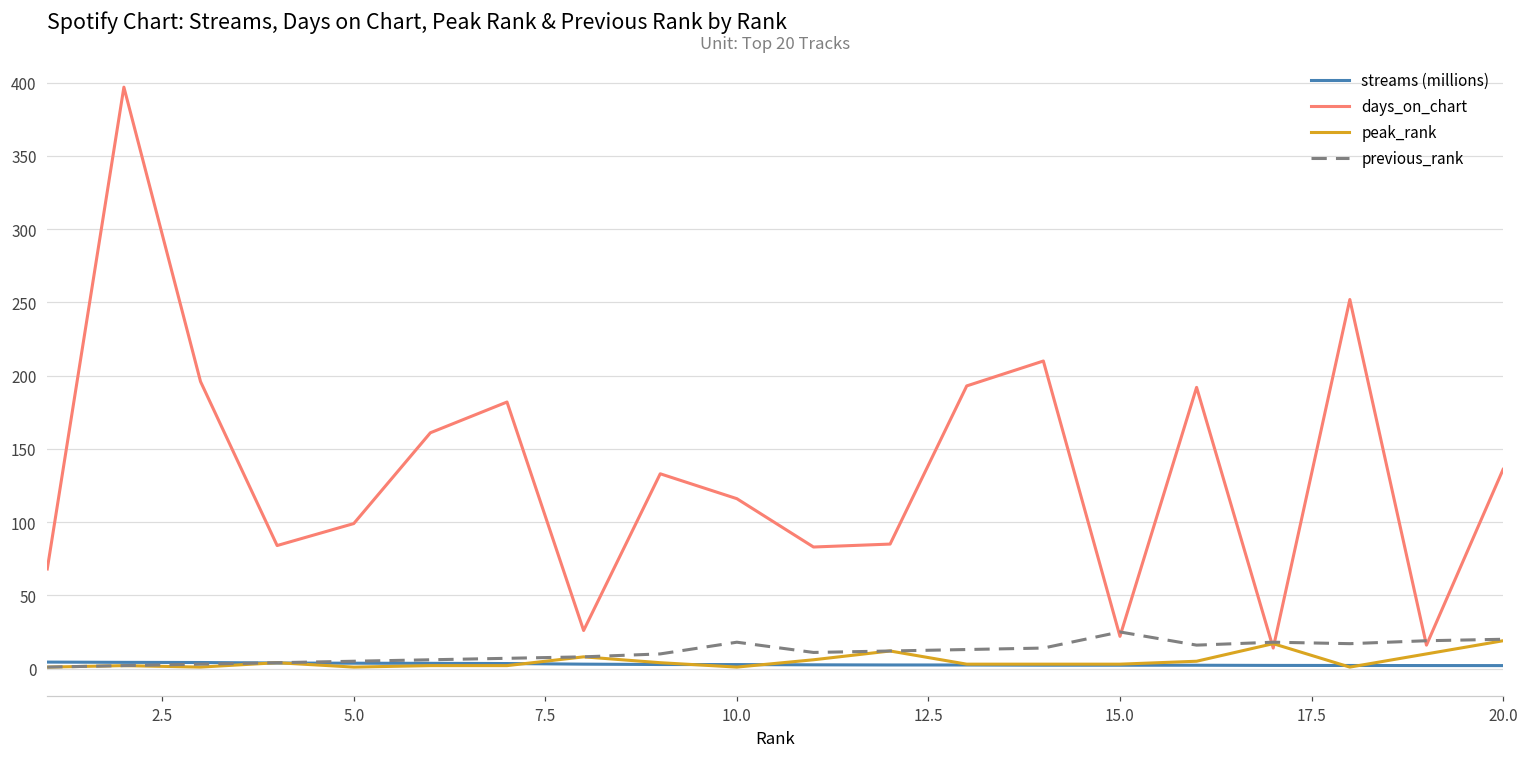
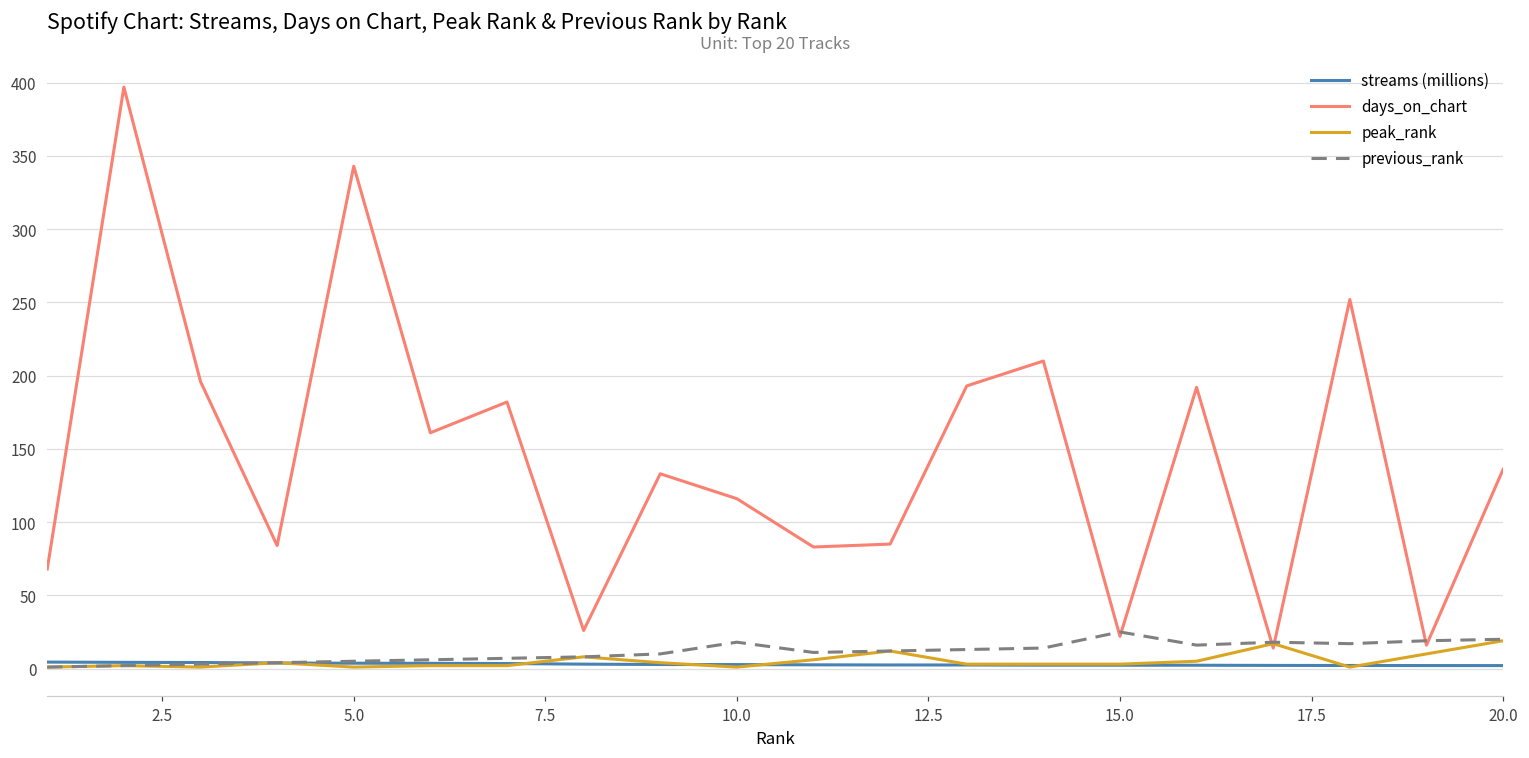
  {
    "streams (millions)": {
      "20.0": 2
    },
    "days_on_chart": {
-     "5.0": 99,
+     "5.0": 343,
      "10.0": 116,
      "15.0": 22,
      "20.0": 136
    },
    "peak_rank": {
      "5.0": 1
    },
    "previous_rank": {
      "10.0": 18,
      "15.0": 25
    }
  }
